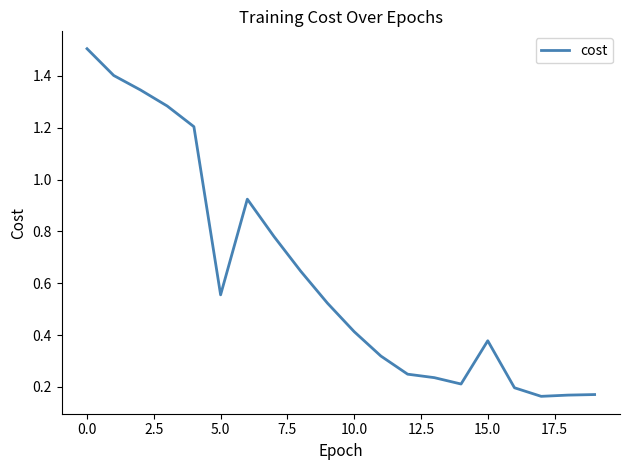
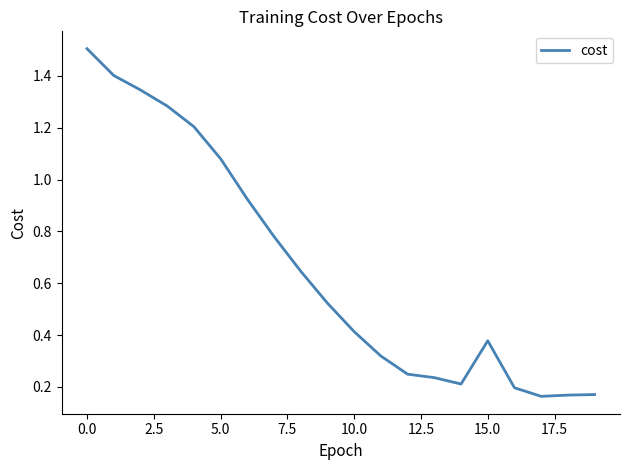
  {
    "0.0": 1.50,
-   "5.0": 0.56,
+   "5.0": 1.08,
    "10.0": 0.41,
    "15.0": 0.38
  }
